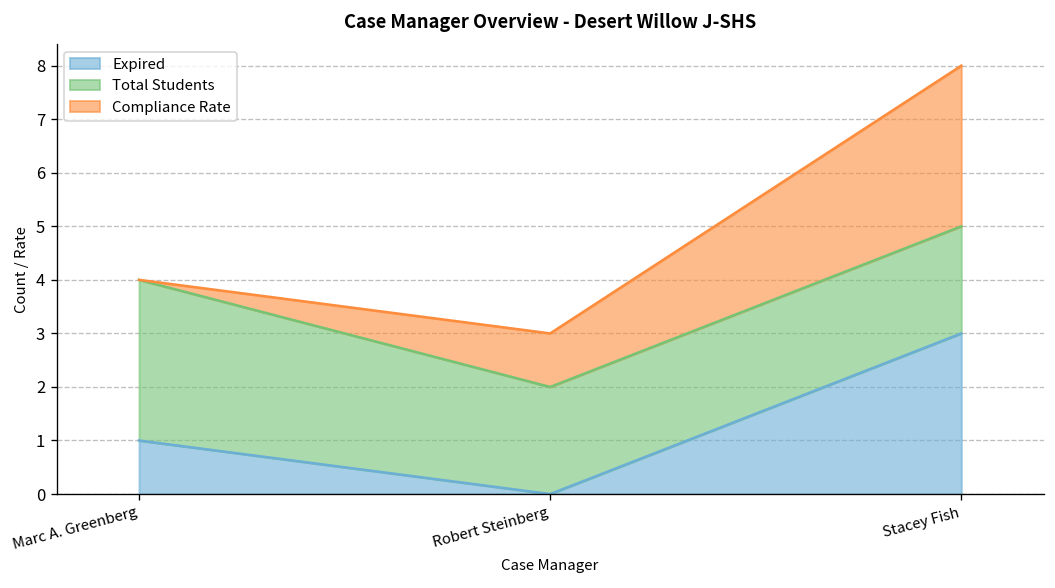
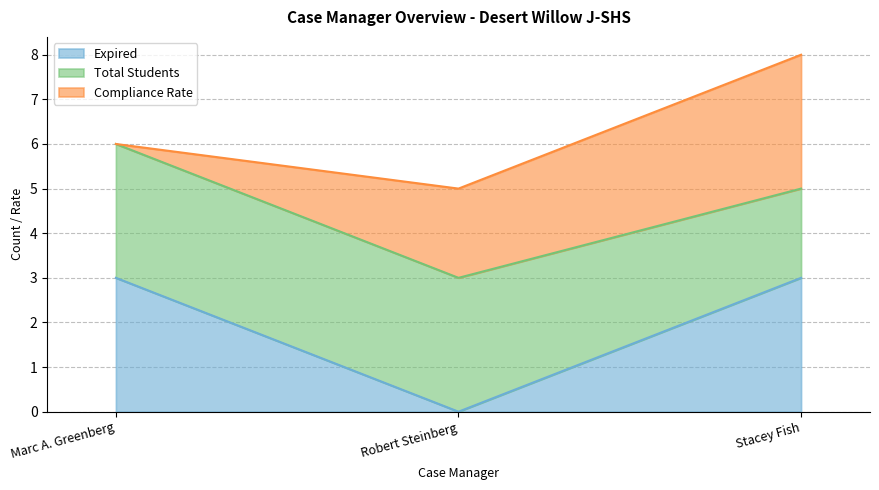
  {
    "Expired": {
-     "Marc A. Greenberg": 1,
+     "Marc A. Greenberg": 3,
      "Robert Steinberg": 0,
      "Stacey Fish": 3
    },
    "Total Students": {
-     "Robert Steinberg": 2,
+     "Robert Steinberg": 3,
      "Stacey Fish": 2
    },
    "Compliance Rate": {
-     "Robert Steinberg": 1,
+     "Robert Steinberg": 2,
      "Stacey Fish": 3
    }
  }
